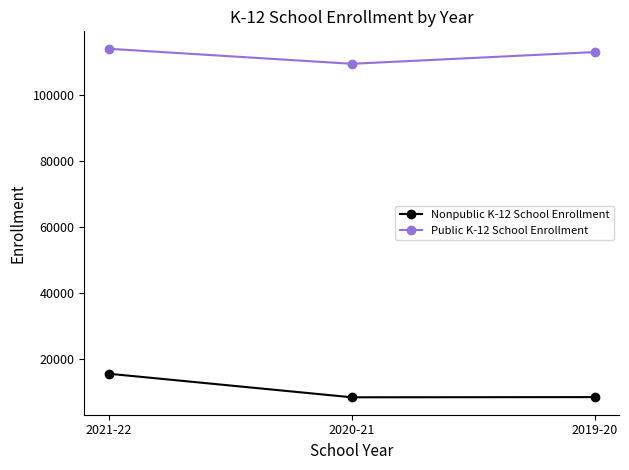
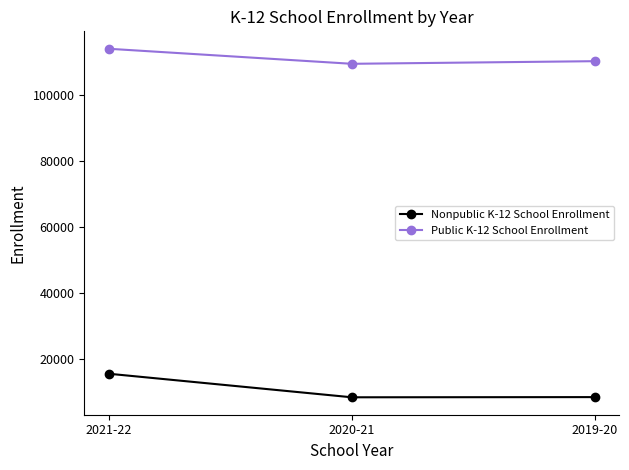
  {
    "Nonpublic K-12 School Enrollment": {
      "2021-22": 15000,
      "2020-21": 8000,
      "2019-20": 8000
    },
    "Public K-12 School Enrollment": {
      "2021-22": 114000,
      "2020-21": 109000,
-     "2019-20": 113000
+     "2019-20": 110000
    }
  }
